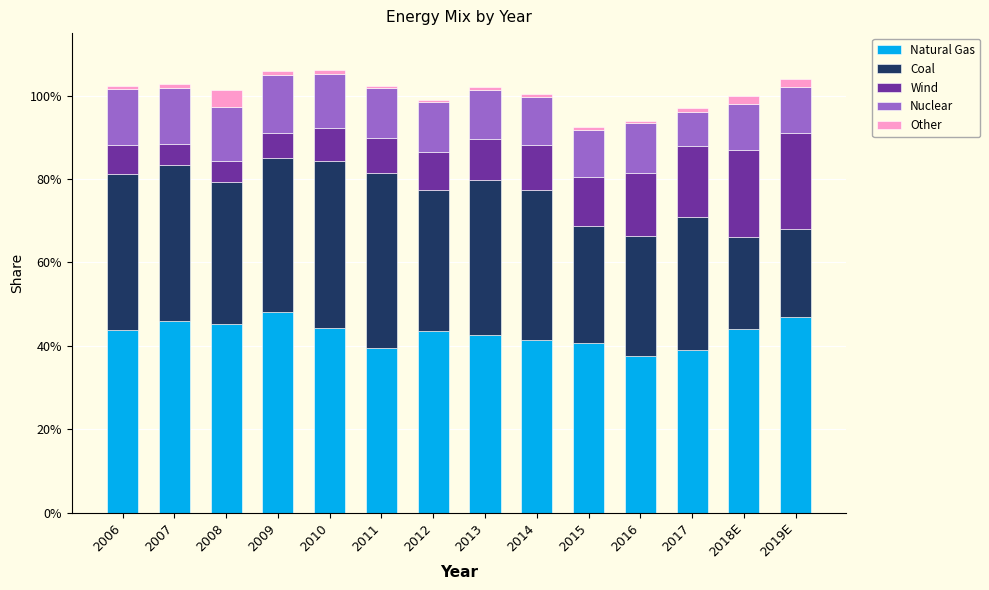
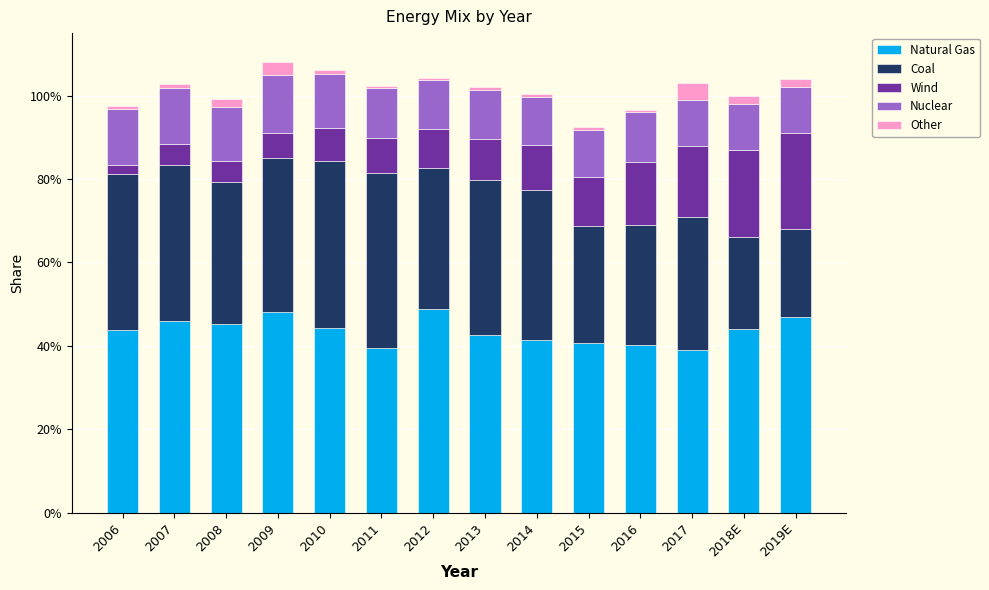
  {
    "Natural Gas": {
      "2006": "44%",
      "2007": "46%",
      "2008": "45%",
      "2009": "48%",
      "2010": "44%",
      "2011": "39%",
-     "2012": "44%",
+     "2012": "49%",
      "2013": "43%",
      "2014": "41%",
      "2015": "41%",
-     "2016": "38%",
+     "2016": "40%",
      "2017": "39%",
      "2018E": "44%",
      "2019E": "47%"
    },
    "Coal": {
      "2006": "37%",
      "2007": "37%",
      "2008": "34%",
      "2009": "37%",
      "2010": "40%",
      "2011": "42%",
      "2012": "34%",
      "2013": "37%",
      "2014": "36%",
      "2015": "28%",
      "2016": "29%",
      "2017": "32%",
      "2018E": "22%",
      "2019E": "21%"
    },
    "Wind": {
-     "2006": "7%",
+     "2006": "2%",
      "2007": "5%",
      "2008": "5%",
      "2009": "6%",
      "2010": "8%",
      "2011": "8%",
      "2012": "9%",
      "2013": "10%",
      "2014": "11%",
      "2015": "12%",
      "2016": "15%",
      "2017": "17%",
      "2018E": "21%",
      "2019E": "23%"
    },
    "Nuclear": {
      "2006": "14%",
      "2007": "13%",
      "2008": "13%",
      "2009": "14%",
      "2010": "13%",
      "2011": "12%",
      "2012": "12%",
      "2013": "12%",
      "2014": "12%",
      "2015": "11%",
      "2016": "12%",
-     "2017": "8%",
+     "2017": "11%",
      "2018E": "11%",
      "2019E": "11%"
    },
    "Other": {
      "2006": "1%",
      "2007": "1%",
-     "2008": "4%",
-     "2009": "1%",
+     "2008": "2%",
+     "2009": "3%",
      "2010": "1%",
      "2012": "1%",
      "2013": "1%",
      "2014": "1%",
      "2015": "1%",
-     "2017": "1%",
+     "2017": "4%",
      "2018E": "2%",
      "2019E": "2%"
    }
  }
